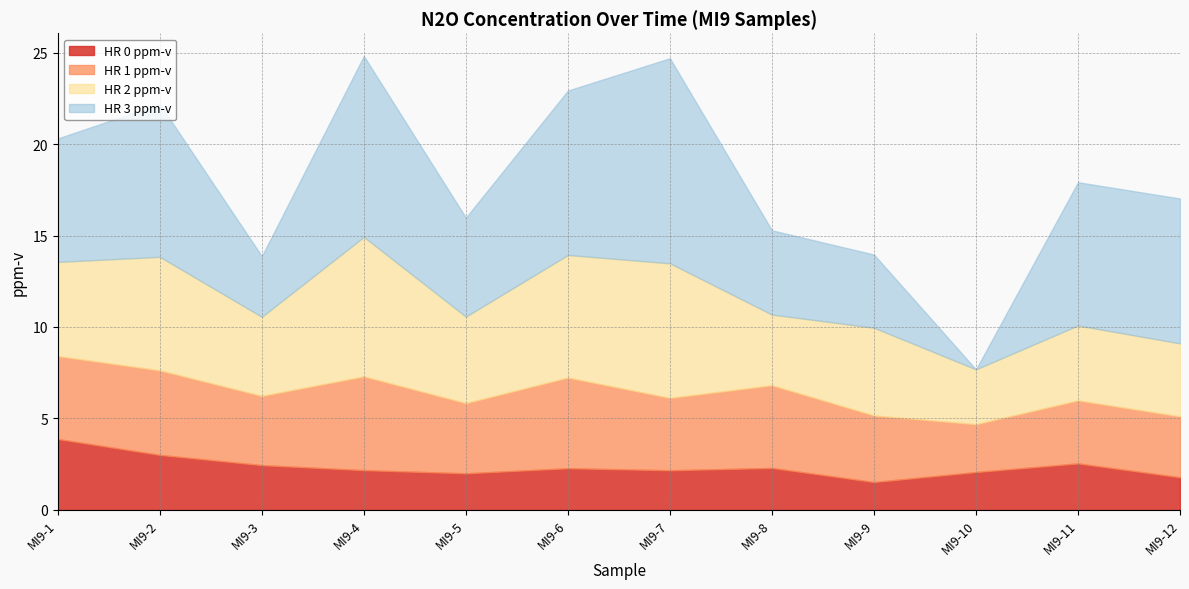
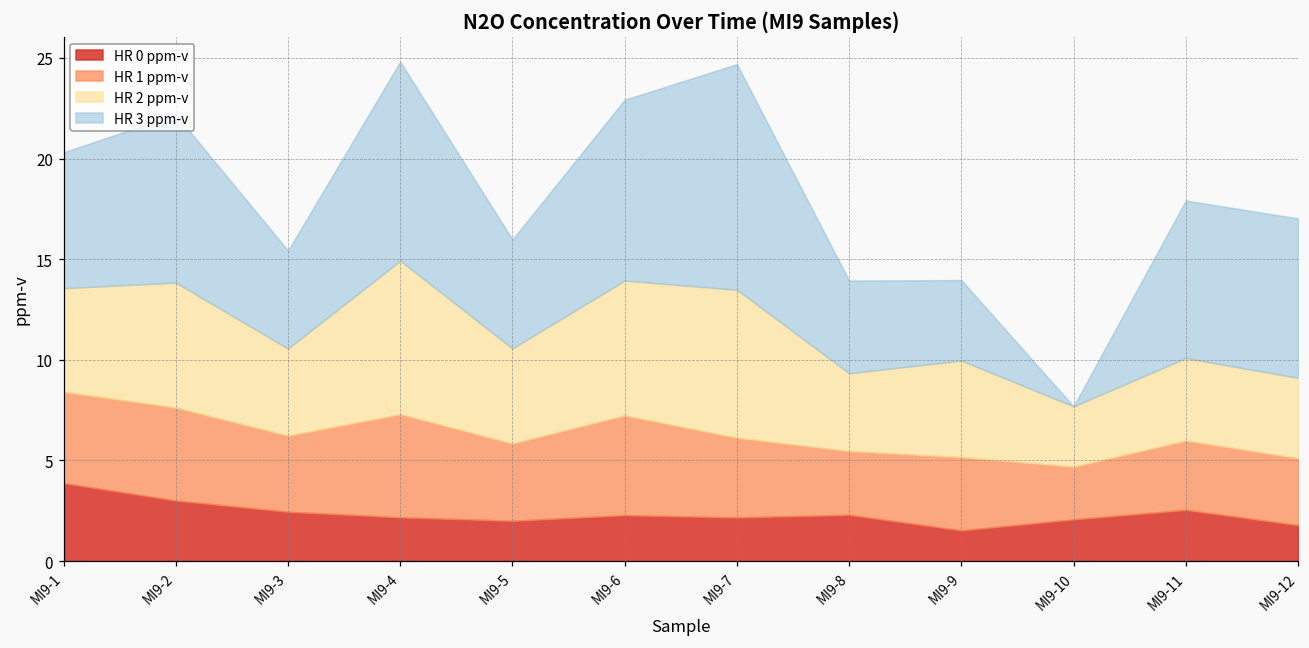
  {
    "HR 0 ppm-v": {
      "MI9-1": 3.9,
      "MI9-2": 3.0,
      "MI9-3": 2.5,
      "MI9-4": 2.2,
      "MI9-5": 2.0,
      "MI9-6": 2.3,
      "MI9-7": 2.2,
      "MI9-8": 2.3,
      "MI9-9": 1.5,
      "MI9-10": 2.1,
      "MI9-11": 2.5,
      "MI9-12": 1.8
    },
    "HR 1 ppm-v": {
      "MI9-1": 4.5,
      "MI9-2": 4.6,
      "MI9-3": 3.8,
      "MI9-4": 5.1,
      "MI9-5": 3.8,
      "MI9-6": 5.0,
      "MI9-7": 4.0,
-     "MI9-8": 4.5,
+     "MI9-8": 3.2,
      "MI9-9": 3.6,
      "MI9-10": 2.6,
      "MI9-11": 3.4,
      "MI9-12": 3.3
    },
    "HR 2 ppm-v": {
      "MI9-1": 5.1,
      "MI9-2": 6.2,
      "MI9-3": 4.3,
      "MI9-4": 7.6,
      "MI9-5": 4.7,
      "MI9-6": 6.7,
      "MI9-7": 7.4,
      "MI9-8": 3.9,
      "MI9-9": 4.8,
      "MI9-11": 4.1,
      "MI9-12": 4.0
    },
    "HR 3 ppm-v": {
      "MI9-1": 6.8,
-     "MI9-3": 3.3,
+     "MI9-3": 4.9,
      "MI9-4": 9.9,
      "MI9-5": 5.4,
      "MI9-6": 9.0,
      "MI9-7": 11.2,
      "MI9-8": 4.6,
      "MI9-9": 4.0,
      "MI9-11": 7.8,
      "MI9-12": 7.9
    }
  }
